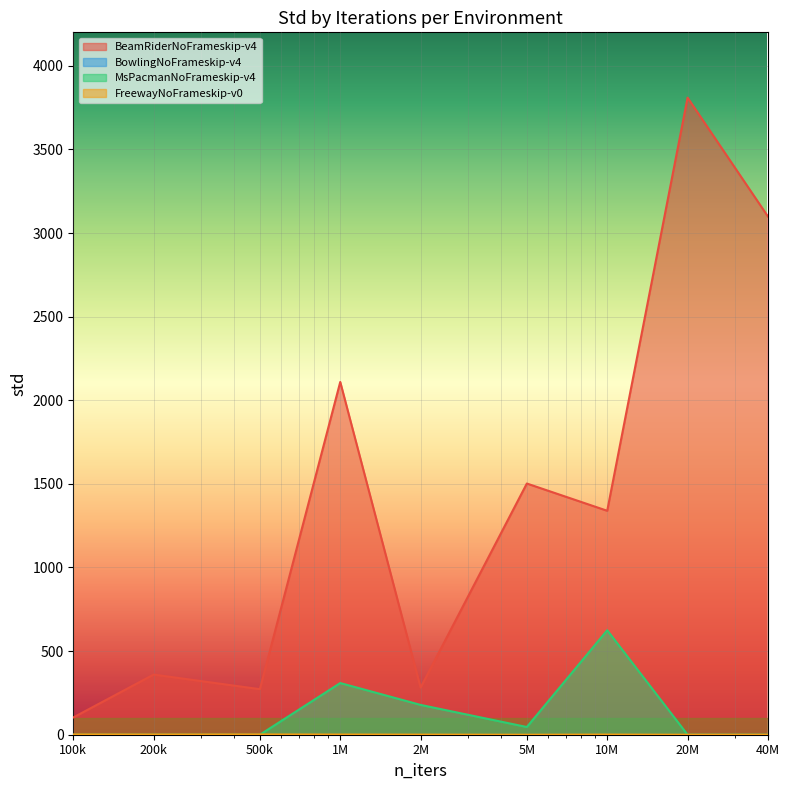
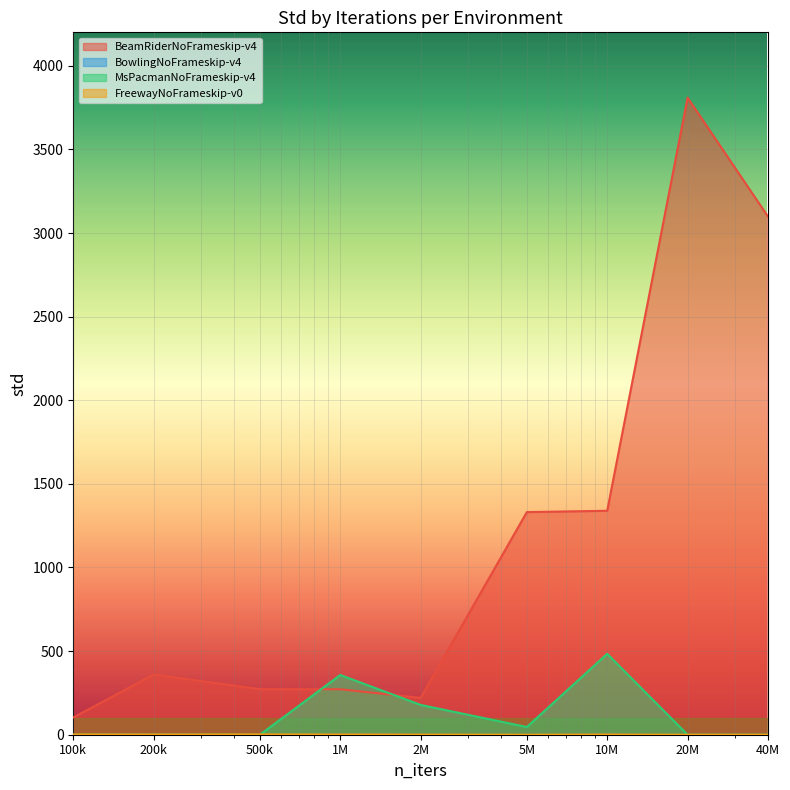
  {
    "BeamRiderNoFrameskip-v4": {
      "100k": 100,
      "200k": 360,
      "500k": 270,
-     "1M": 2110,
-     "2M": 280,
-     "5M": 1500,
+     "1M": 270,
+     "2M": 220,
+     "5M": 1330,
      "10M": 1340,
      "20M": 3810,
      "40M": 3100
    },
    "MsPacmanNoFrameskip-v4": {
-     "1M": 310,
+     "1M": 360,
      "2M": 180,
-     "10M": 620
+     "10M": 480
    }
  }
